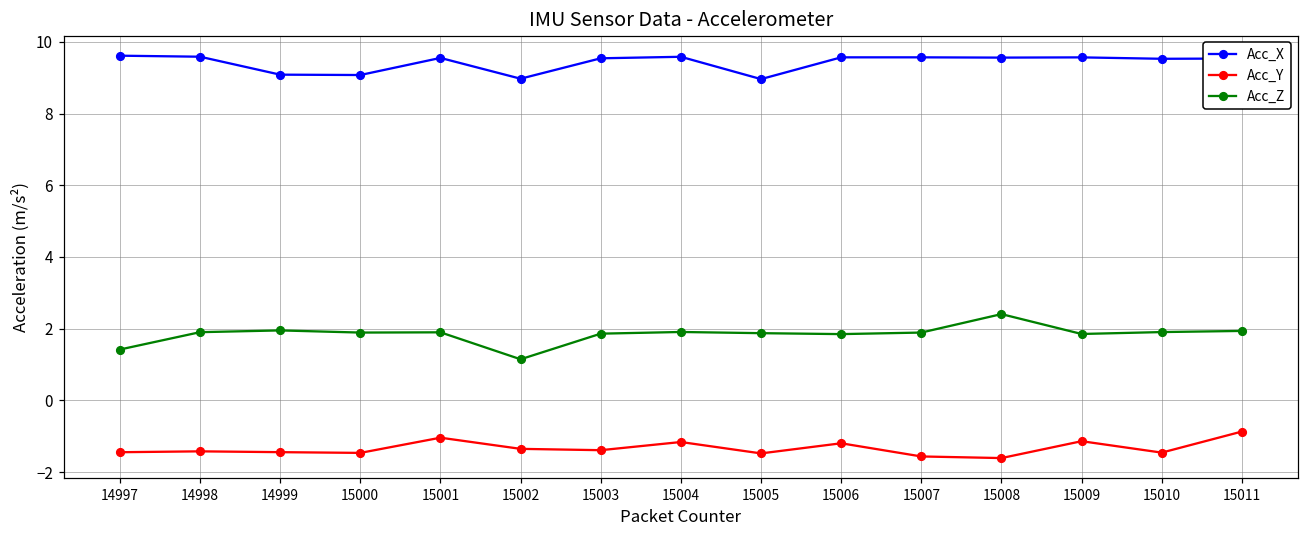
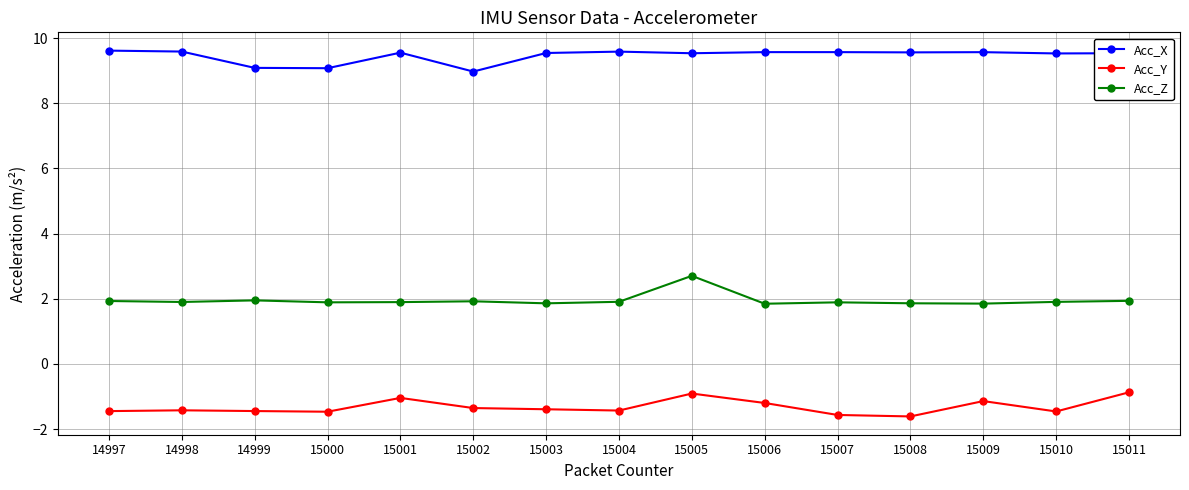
  {
    "Acc_X": {
      "14997": 9.6,
      "14998": 9.6,
      "14999": 9.1,
      "15000": 9.1,
      "15001": 9.6,
      "15002": 9.0,
      "15003": 9.5,
      "15004": 9.6,
-     "15005": 9.0,
+     "15005": 9.5,
      "15006": 9.6,
      "15007": 9.6,
      "15008": 9.6,
      "15009": 9.6,
      "15010": 9.5
    },
    "Acc_Y": {
      "14997": -1.4,
      "14998": -1.4,
      "14999": -1.4,
      "15000": -1.5,
      "15001": -1.0,
      "15002": -1.4,
      "15003": -1.4,
-     "15004": -1.2,
-     "15005": -1.5,
+     "15004": -1.4,
+     "15005": -0.9,
      "15006": -1.2,
      "15007": -1.6,
      "15008": -1.6,
      "15009": -1.1,
      "15010": -1.5,
      "15011": -0.9
    },
    "Acc_Z": {
-     "14997": 1.4,
+     "14997": 1.9,
      "14998": 1.9,
      "14999": 2.0,
      "15000": 1.9,
      "15001": 1.9,
-     "15002": 1.1,
+     "15002": 1.9,
      "15003": 1.9,
      "15004": 1.9,
-     "15005": 1.9,
+     "15005": 2.7,
      "15006": 1.8,
      "15007": 1.9,
-     "15008": 2.4,
+     "15008": 1.9,
      "15009": 1.9,
      "15010": 1.9,
      "15011": 1.9
    }
  }
